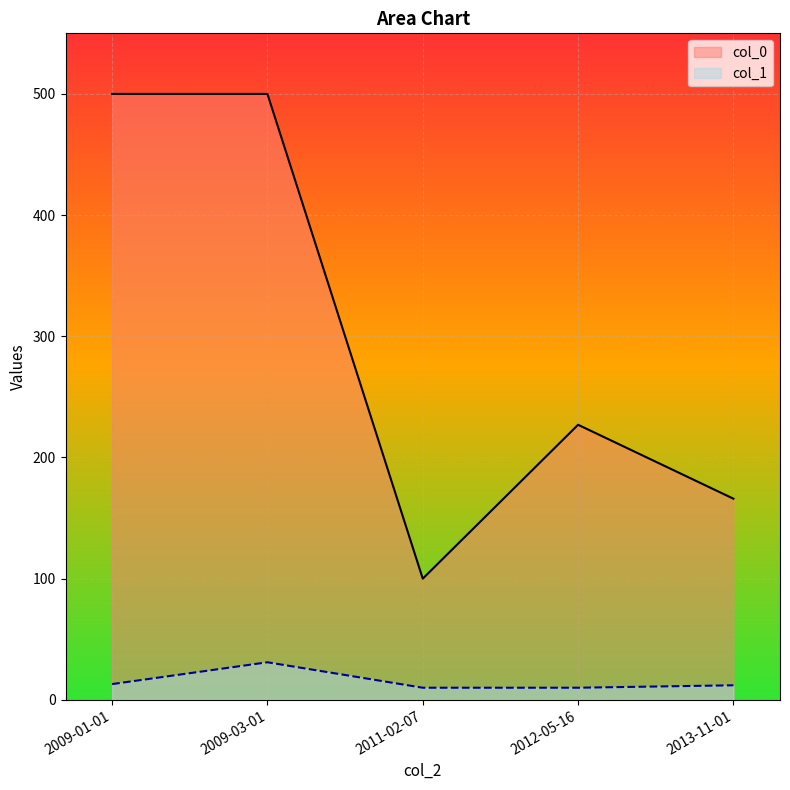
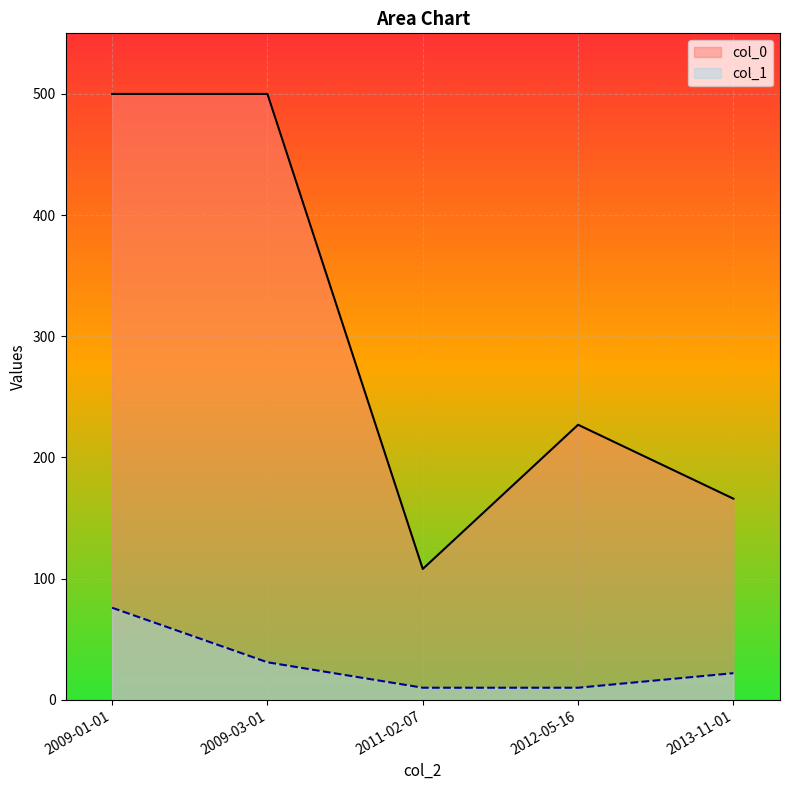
  {
    "col_0": {
      "2009-01-01": 500,
      "2009-03-01": 500,
-     "2011-02-07": 100,
+     "2011-02-07": 108,
      "2012-05-16": 227,
      "2013-11-01": 166
    },
    "col_1": {
-     "2009-01-01": 13,
+     "2009-01-01": 76,
      "2009-03-01": 31,
      "2011-02-07": 10,
      "2012-05-16": 10,
-     "2013-11-01": 12
+     "2013-11-01": 22
    }
  }
